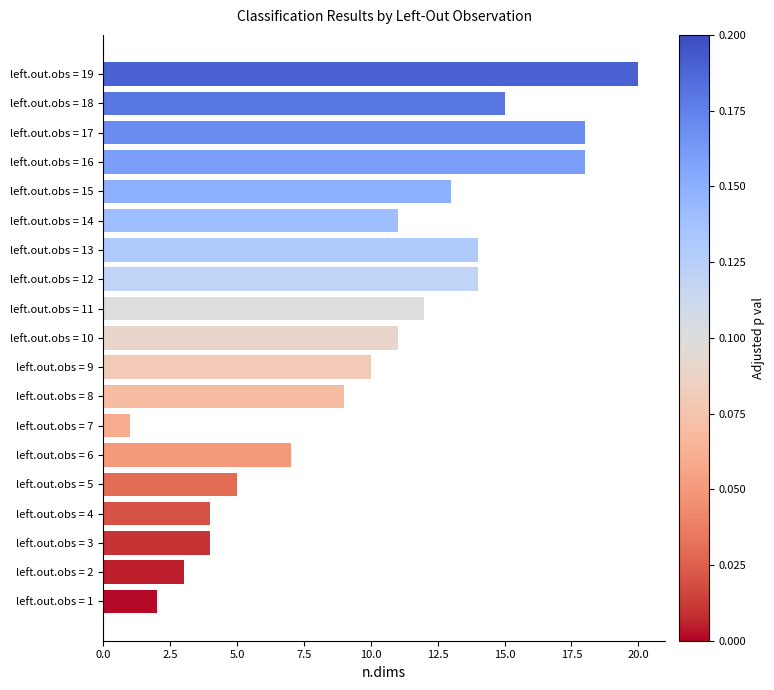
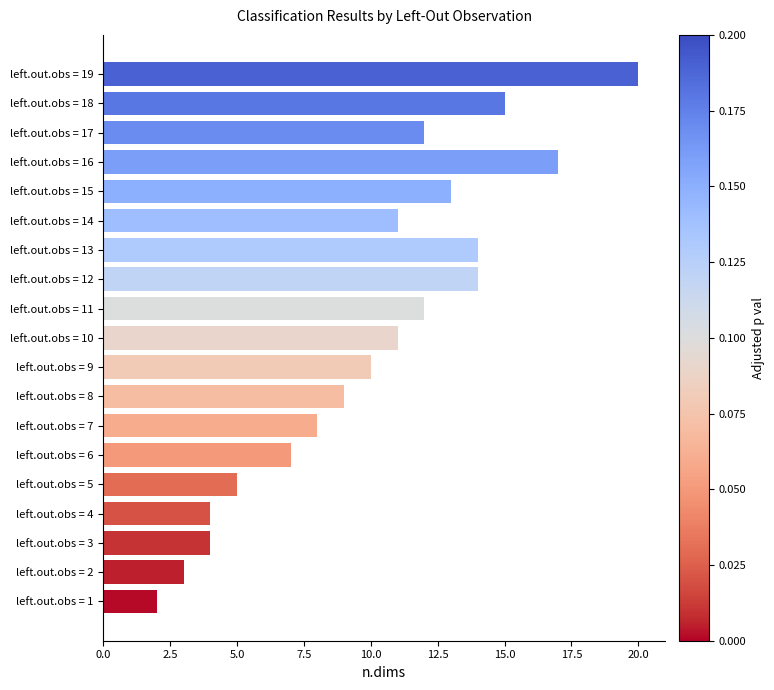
  {
    "left.out.obs = 19": 20,
    "left.out.obs = 18": 15,
-   "left.out.obs = 17": 18,
-   "left.out.obs = 16": 18,
+   "left.out.obs = 17": 12,
+   "left.out.obs = 16": 17,
    "left.out.obs = 15": 13,
    "left.out.obs = 14": 11,
    "left.out.obs = 13": 14,
    "left.out.obs = 12": 14,
    "left.out.obs = 11": 12,
    "left.out.obs = 10": 11,
    "left.out.obs = 9": 10,
    "left.out.obs = 8": 9,
-   "left.out.obs = 7": 1,
+   "left.out.obs = 7": 8,
    "left.out.obs = 6": 7,
    "left.out.obs = 5": 5,
    "left.out.obs = 4": 4,
    "left.out.obs = 3": 4,
    "left.out.obs = 2": 3,
    "left.out.obs = 1": 2
  }
